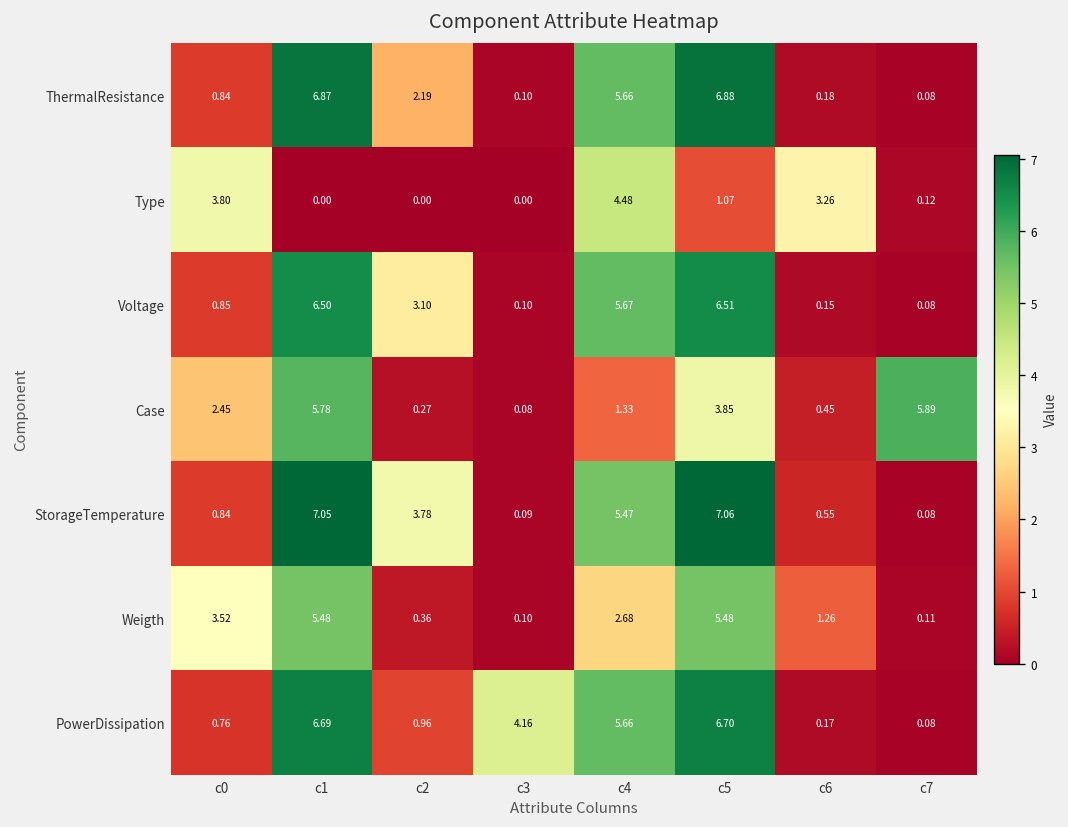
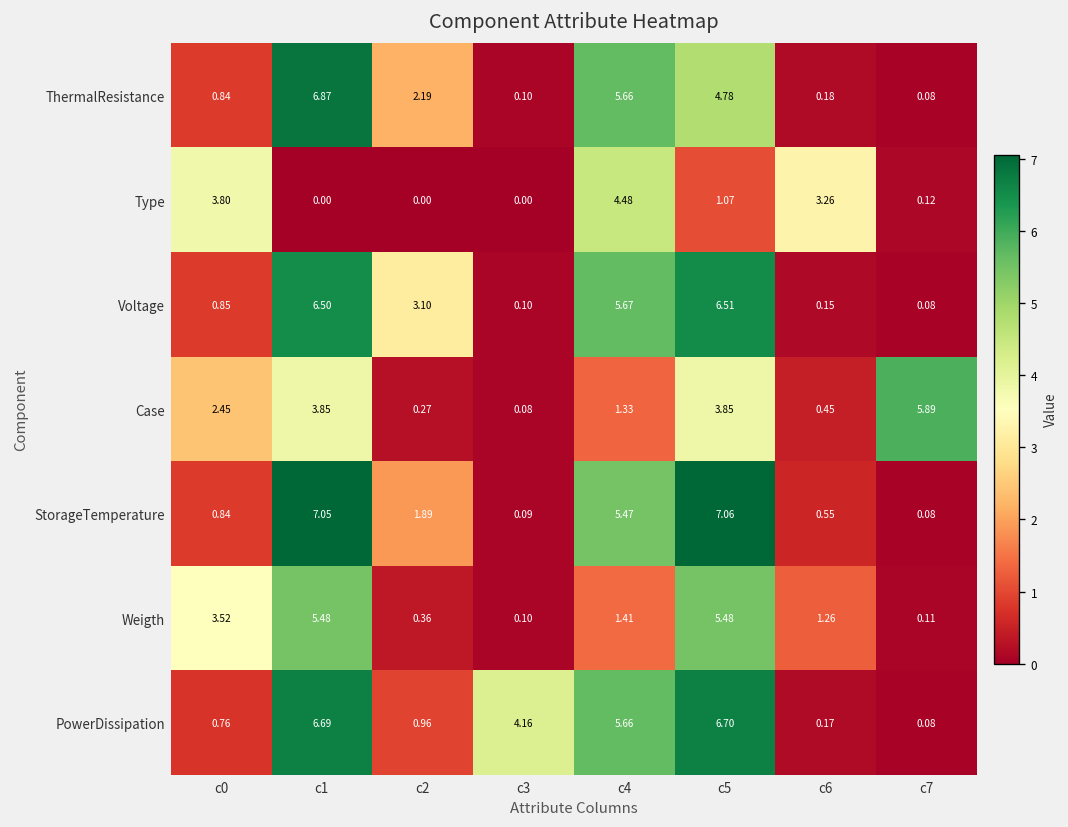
  {
    "ThermalResistance": {
      "c0": 0.84,
      "c1": 6.87,
      "c2": 2.19,
      "c3": 0.10,
      "c4": 5.66,
-     "c5": 6.88,
+     "c5": 4.78,
      "c6": 0.18,
      "c7": 0.08
    },
    "Type": {
      "c0": 3.80,
      "c1": 0.00,
      "c2": 0.00,
      "c3": 0.00,
      "c4": 4.48,
      "c5": 1.07,
      "c6": 3.26,
      "c7": 0.12
    },
    "Voltage": {
      "c0": 0.85,
      "c1": 6.50,
      "c2": 3.10,
      "c3": 0.10,
      "c4": 5.67,
      "c5": 6.51,
      "c6": 0.15,
      "c7": 0.08
    },
    "Case": {
      "c0": 2.45,
-     "c1": 5.78,
+     "c1": 3.85,
      "c2": 0.27,
      "c3": 0.08,
      "c4": 1.33,
      "c5": 3.85,
      "c6": 0.45,
      "c7": 5.89
    },
    "StorageTemperature": {
      "c0": 0.84,
      "c1": 7.05,
-     "c2": 3.78,
+     "c2": 1.89,
      "c3": 0.09,
      "c4": 5.47,
      "c5": 7.06,
      "c6": 0.55,
      "c7": 0.08
    },
    "Weigth": {
      "c0": 3.52,
      "c1": 5.48,
      "c2": 0.36,
      "c3": 0.10,
-     "c4": 2.68,
+     "c4": 1.41,
      "c5": 5.48,
      "c6": 1.26,
      "c7": 0.11
    },
    "PowerDissipation": {
      "c0": 0.76,
      "c1": 6.69,
      "c2": 0.96,
      "c3": 4.16,
      "c4": 5.66,
      "c5": 6.70,
      "c6": 0.17,
      "c7": 0.08
    }
  }
